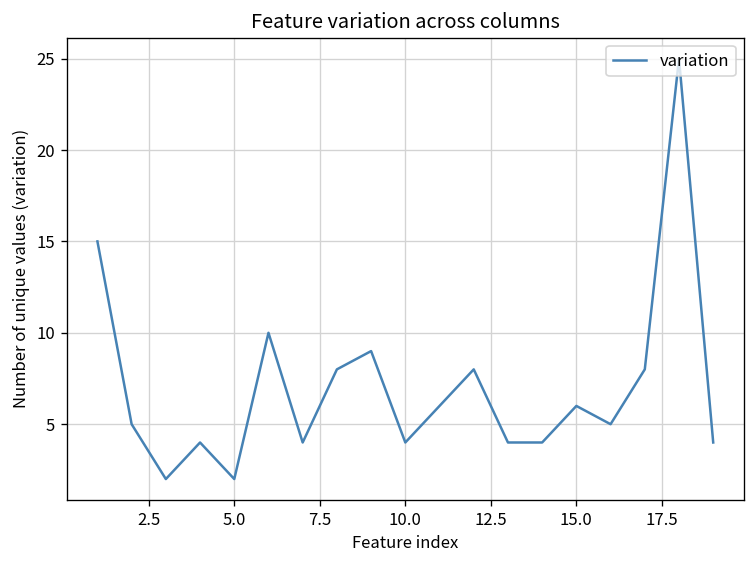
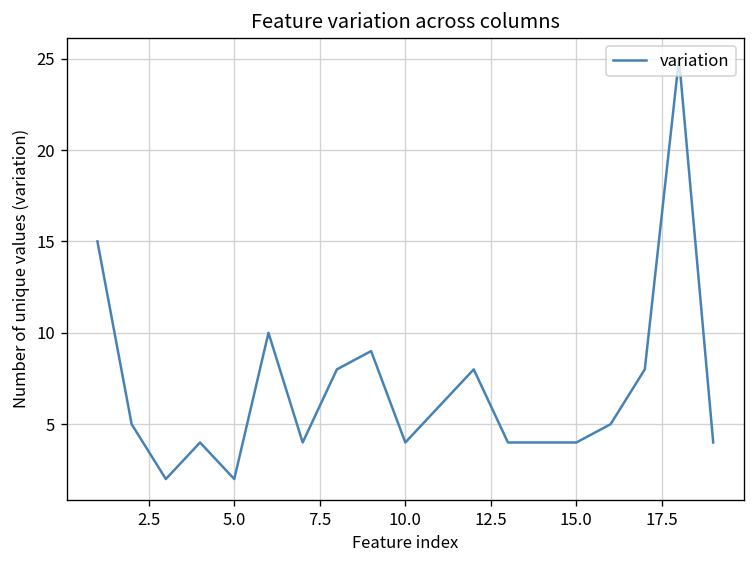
  {
    "5.0": 2,
    "10.0": 4,
-   "15.0": 6
+   "15.0": 4
  }
